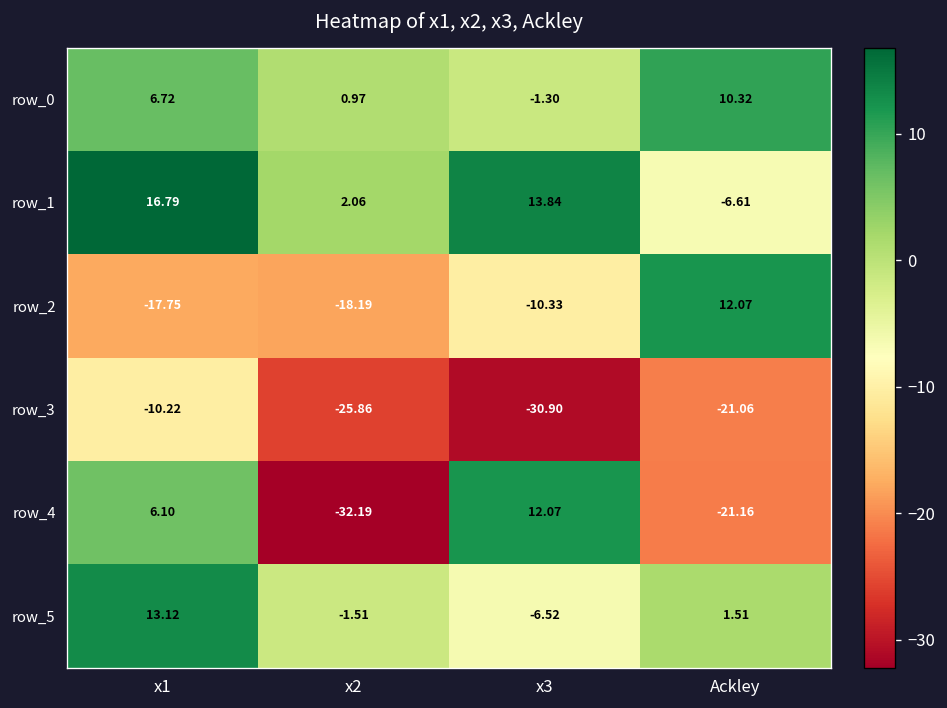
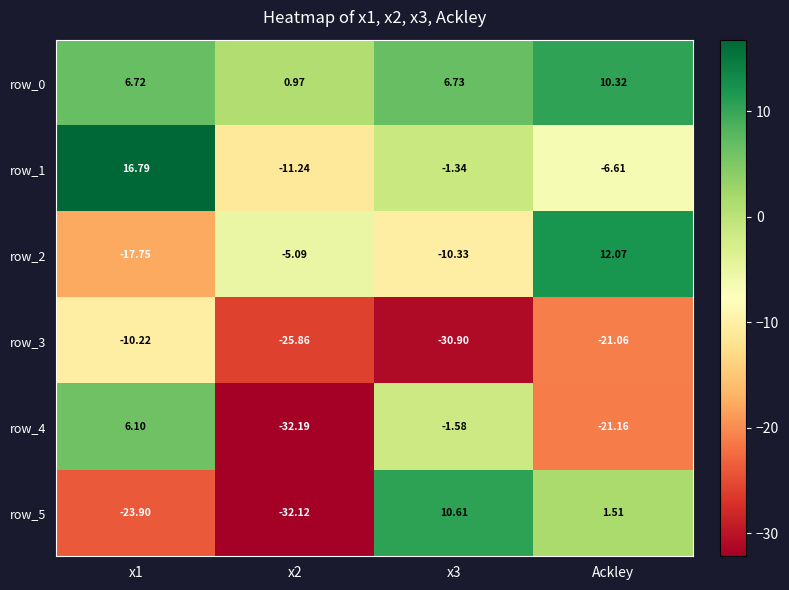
  {
    "row_0": {
      "x1": 6.72,
      "x2": 0.97,
-     "x3": -1.30,
+     "x3": 6.73,
      "Ackley": 10.32
    },
    "row_1": {
      "x1": 16.79,
-     "x2": 2.06,
-     "x3": 13.84,
+     "x2": -11.24,
+     "x3": -1.34,
      "Ackley": -6.61
    },
    "row_2": {
      "x1": -17.75,
-     "x2": -18.19,
+     "x2": -5.09,
      "x3": -10.33,
      "Ackley": 12.07
    },
    "row_3": {
      "x1": -10.22,
      "x2": -25.86,
      "x3": -30.90,
      "Ackley": -21.06
    },
    "row_4": {
      "x1": 6.10,
      "x2": -32.19,
-     "x3": 12.07,
+     "x3": -1.58,
      "Ackley": -21.16
    },
    "row_5": {
-     "x1": 13.12,
-     "x2": -1.51,
-     "x3": -6.52,
+     "x1": -23.90,
+     "x2": -32.12,
+     "x3": 10.61,
      "Ackley": 1.51
    }
  }
